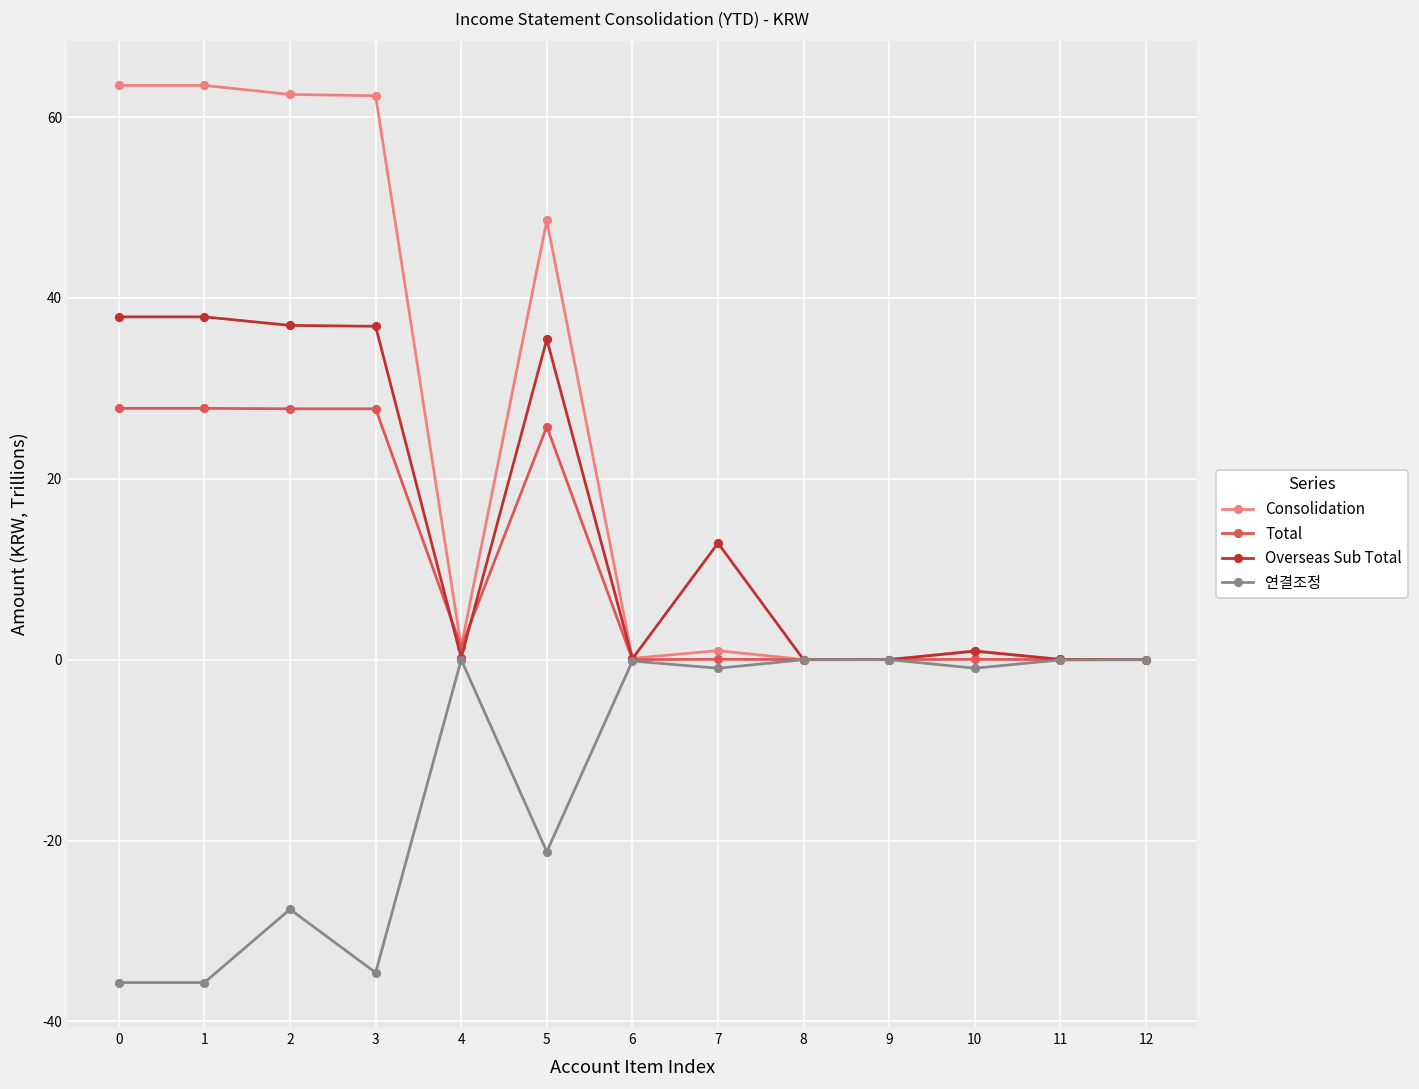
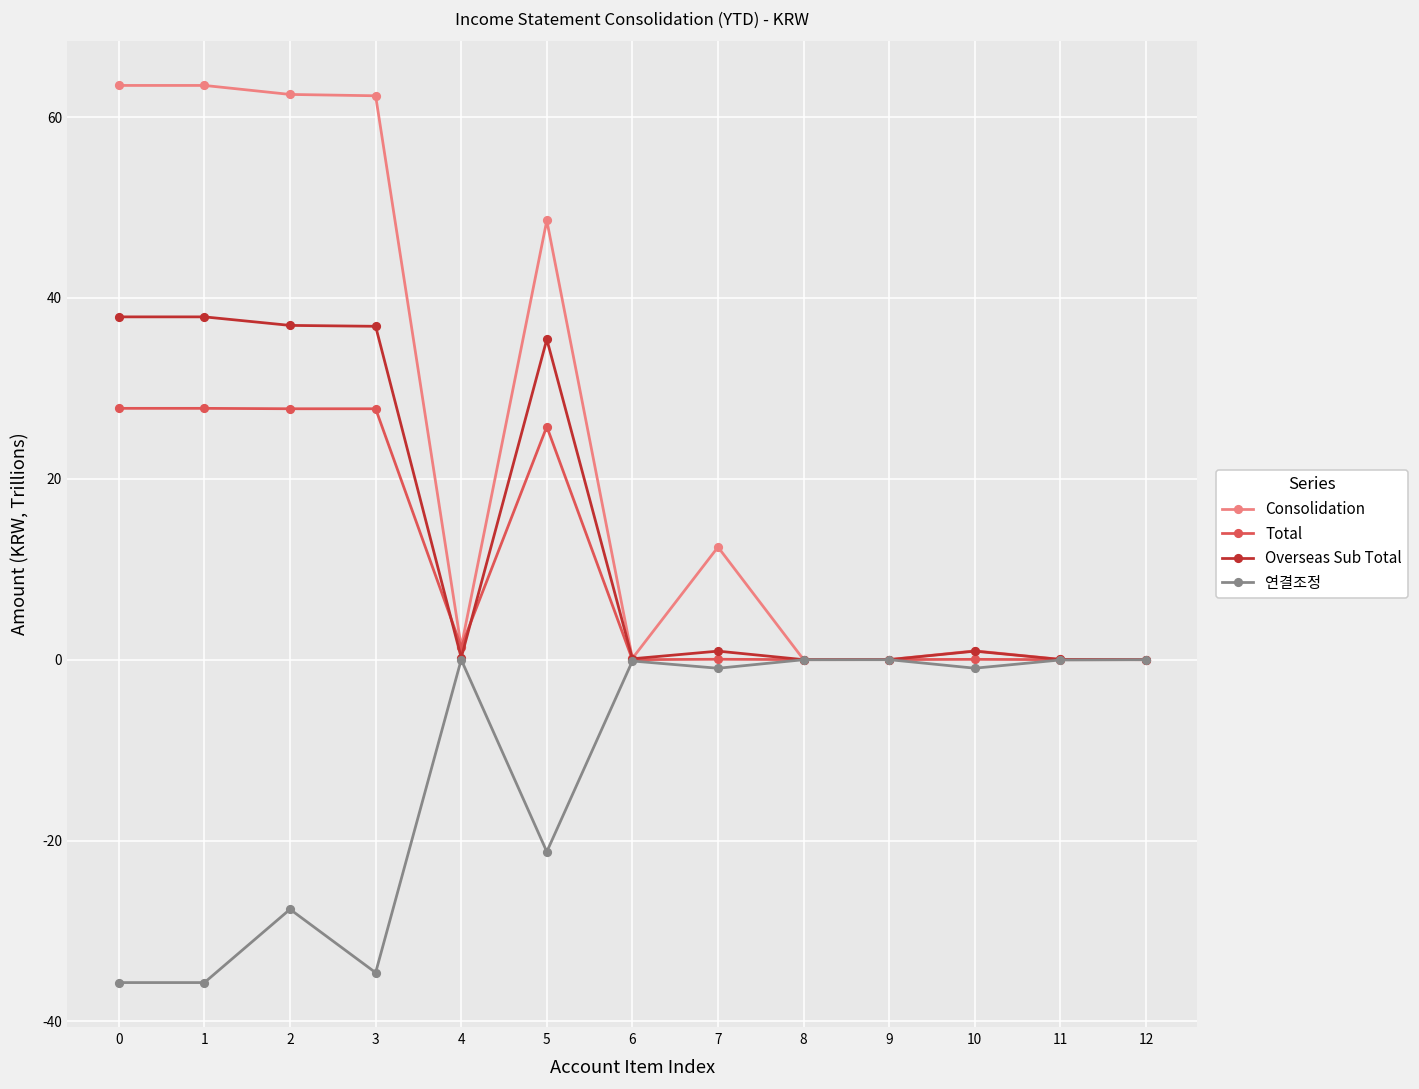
  {
    "Consolidation": {
      "0": 63,
      "1": 63,
      "2": 63,
      "3": 62,
      "5": 49,
-     "7": 1
+     "7": 12
    },
    "Total": {
      "0": 28,
      "1": 28,
      "2": 28,
      "3": 28,
      "5": 26,
      "7": 0,
      "10": 0
    },
    "Overseas Sub Total": {
      "0": 38,
      "1": 38,
      "2": 37,
      "3": 37,
      "5": 35,
-     "7": 13
+     "7": 1
    },
    "연결조정": {
      "0": -36,
      "1": -36,
      "2": -28,
      "3": -35,
      "5": -21,
      "7": -1,
      "10": -1
    }
  }
